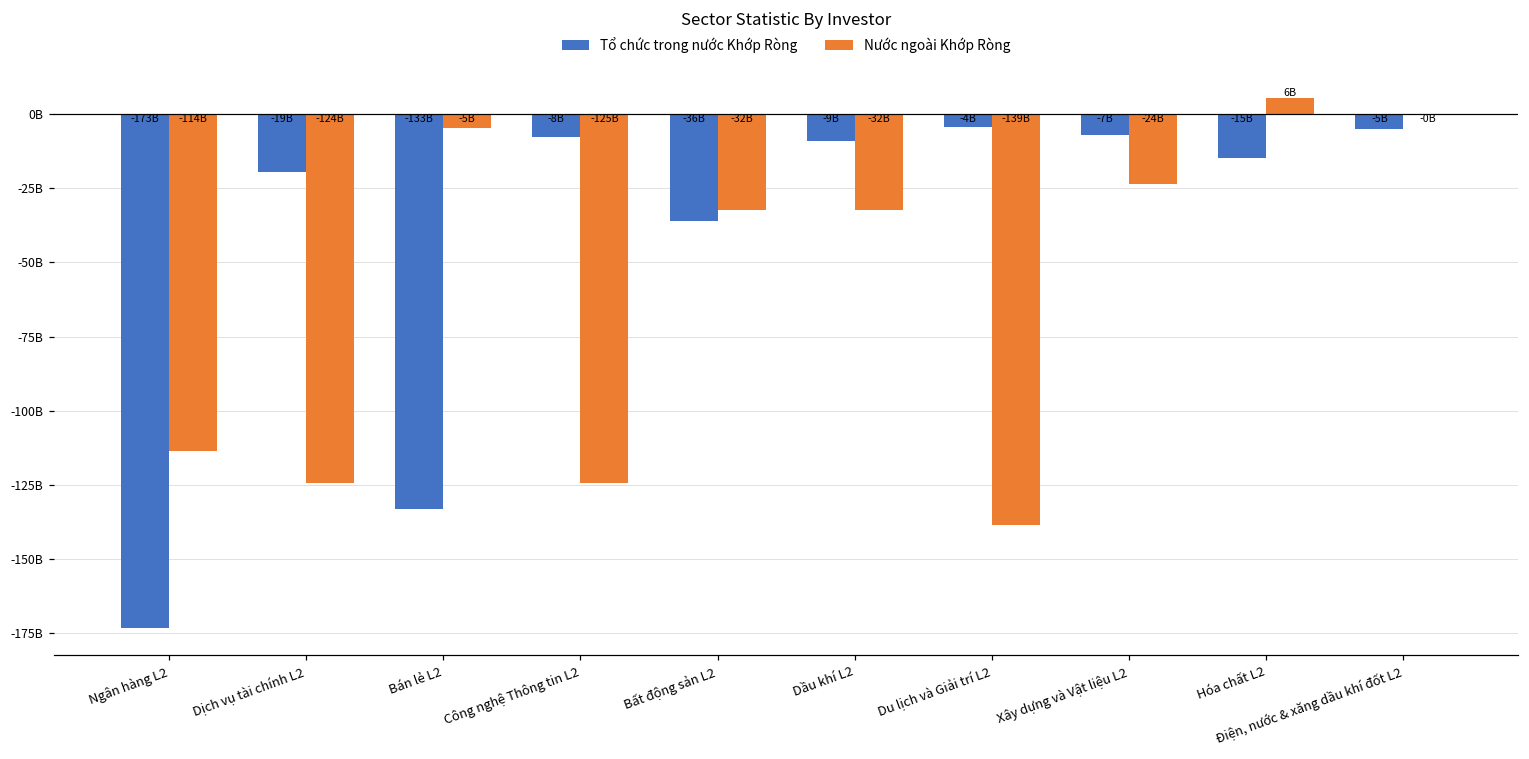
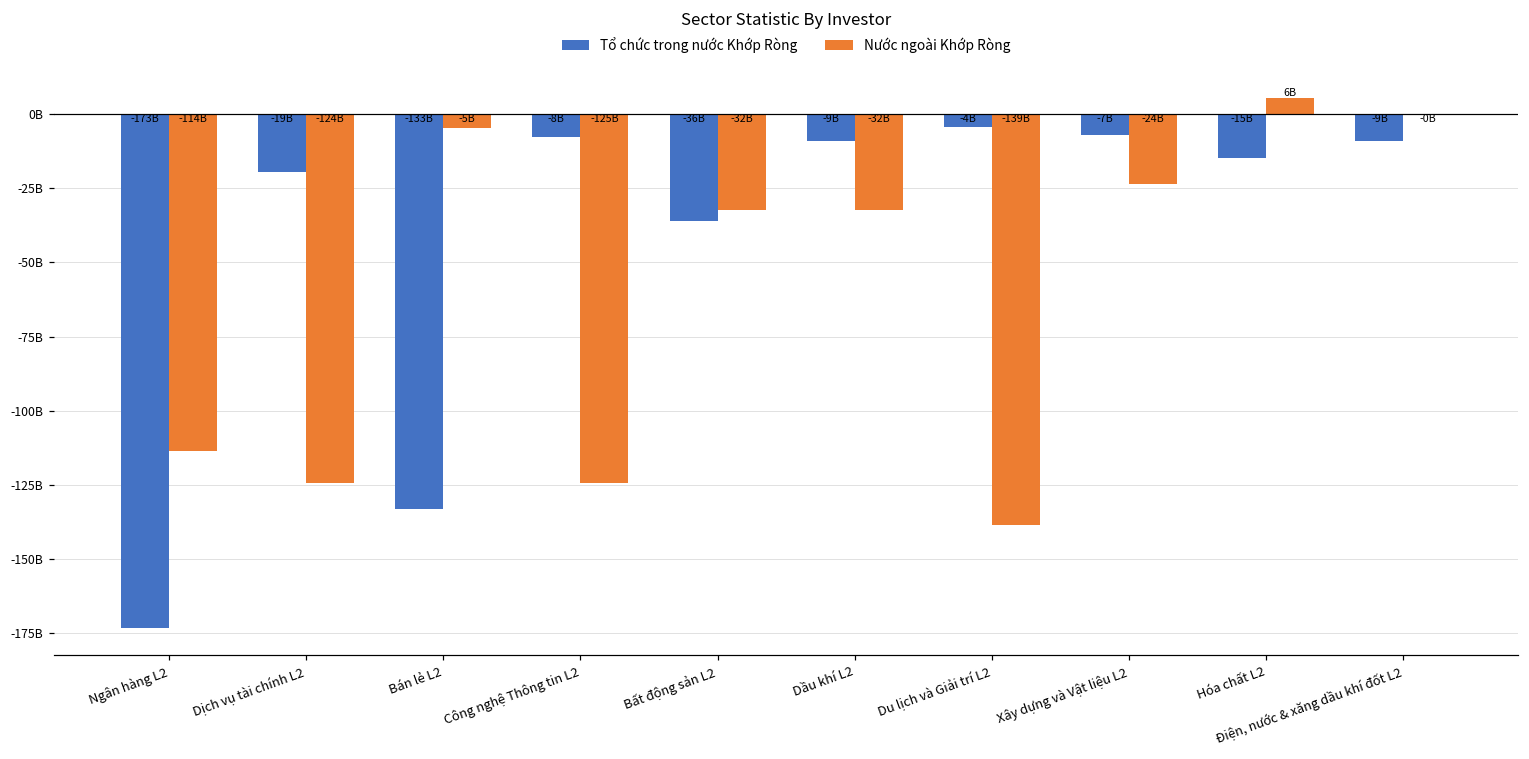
  {
    "Tổ chức trong nước Khớp Ròng": {
      "Ngân hàng L2": "-173B",
      "Dịch vụ tài chính L2": "-19B",
      "Bán lẻ L2": "-133B",
      "Công nghệ Thông tin L2": "-8B",
      "Bất động sản L2": "-36B",
      "Dầu khí L2": "-9B",
      "Du lịch và Giải trí L2": "-4B",
      "Xây dựng và Vật liệu L2": "-7B",
      "Hóa chất L2": "-15B",
-     "Điện, nước & xăng dầu khí đốt L2": "-5B"
+     "Điện, nước & xăng dầu khí đốt L2": "-9B"
    },
    "Nước ngoài Khớp Ròng": {
      "Ngân hàng L2": "-114B",
      "Dịch vụ tài chính L2": "-124B",
      "Bán lẻ L2": "-5B",
      "Công nghệ Thông tin L2": "-125B",
      "Bất động sản L2": "-32B",
      "Dầu khí L2": "-32B",
      "Du lịch và Giải trí L2": "-139B",
      "Xây dựng và Vật liệu L2": "-24B",
      "Hóa chất L2": "6B"
    }
  }
